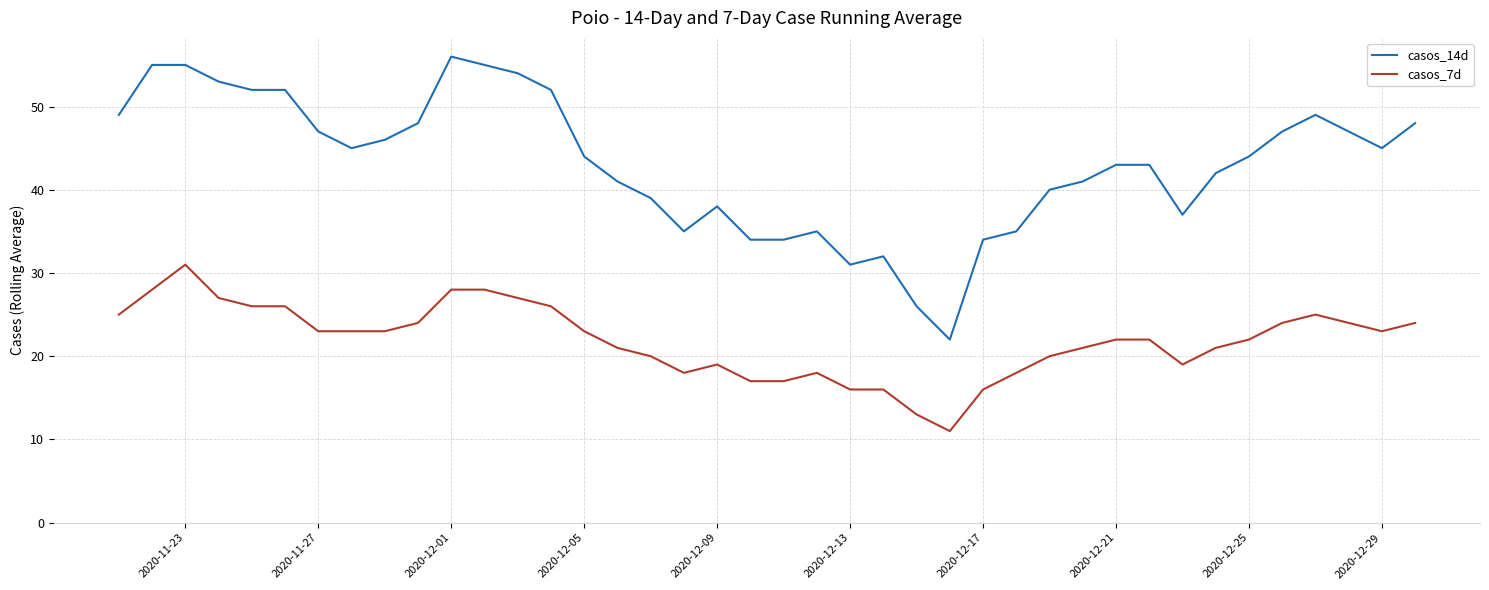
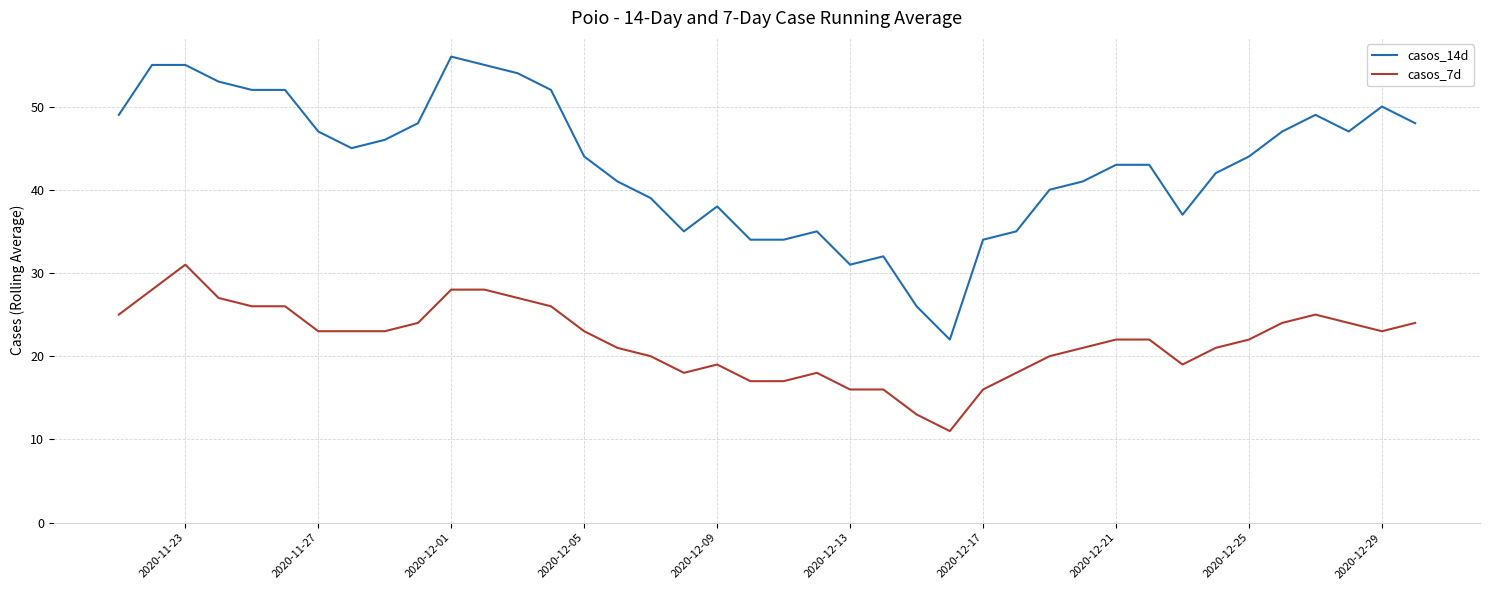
  {
    "casos_14d": {
      "2020-11-23": 55,
      "2020-11-27": 47,
      "2020-12-01": 56,
      "2020-12-05": 44,
      "2020-12-09": 38,
      "2020-12-13": 31,
      "2020-12-17": 34,
      "2020-12-21": 43,
      "2020-12-25": 44,
-     "2020-12-29": 45
+     "2020-12-29": 50
    },
    "casos_7d": {
      "2020-11-23": 31,
      "2020-11-27": 23,
      "2020-12-01": 28,
      "2020-12-05": 23,
      "2020-12-09": 19,
      "2020-12-13": 16,
      "2020-12-17": 16,
      "2020-12-21": 22,
      "2020-12-25": 22,
      "2020-12-29": 23
    }
  }
